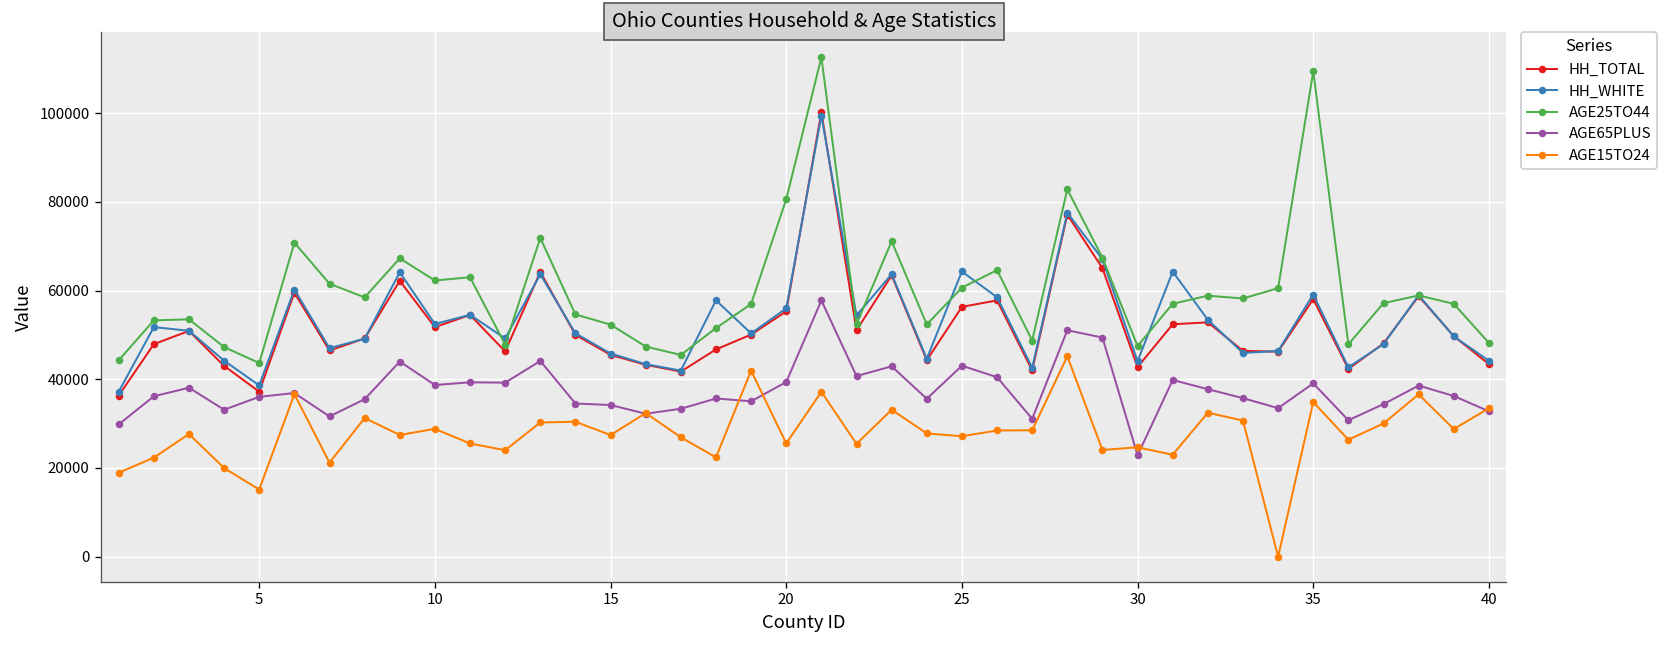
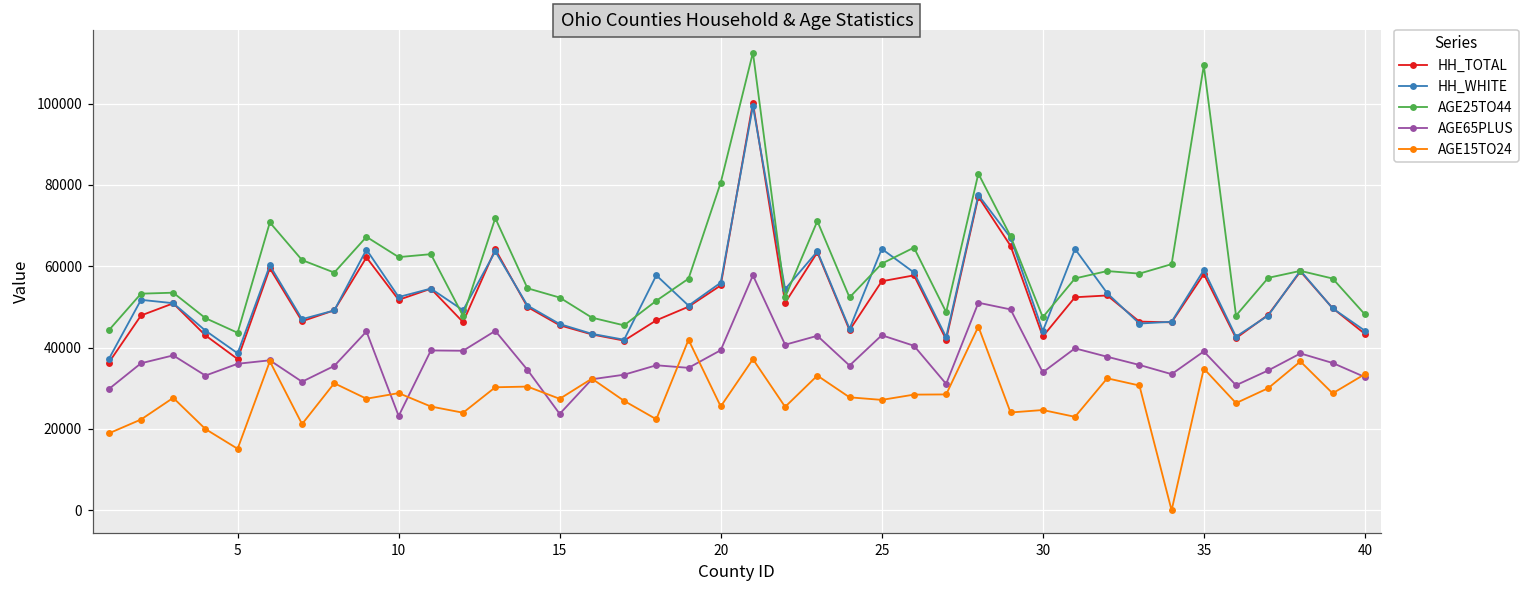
  {
    "HH_TOTAL": {
      "5": 37000,
      "10": 52000,
      "25": 56000,
      "30": 43000,
      "35": 58000,
      "40": 43000
    },
    "HH_WHITE": {
      "5": 39000,
      "10": 52000,
      "25": 64000,
      "30": 44000,
      "35": 59000,
      "40": 44000
    },
    "AGE25TO44": {
      "5": 44000,
      "10": 62000,
      "15": 52000,
      "20": 81000,
      "25": 61000,
      "30": 47000,
      "35": 109000,
      "40": 48000
    },
    "AGE65PLUS": {
      "5": 36000,
-     "10": 39000,
-     "15": 34000,
+     "10": 23000,
+     "15": 24000,
      "20": 39000,
      "25": 43000,
-     "30": 23000,
+     "30": 34000,
      "35": 39000
    },
    "AGE15TO24": {
      "5": 15000,
      "10": 29000,
      "15": 27000,
      "20": 26000,
      "25": 27000,
      "30": 25000,
      "35": 35000
    }
  }
